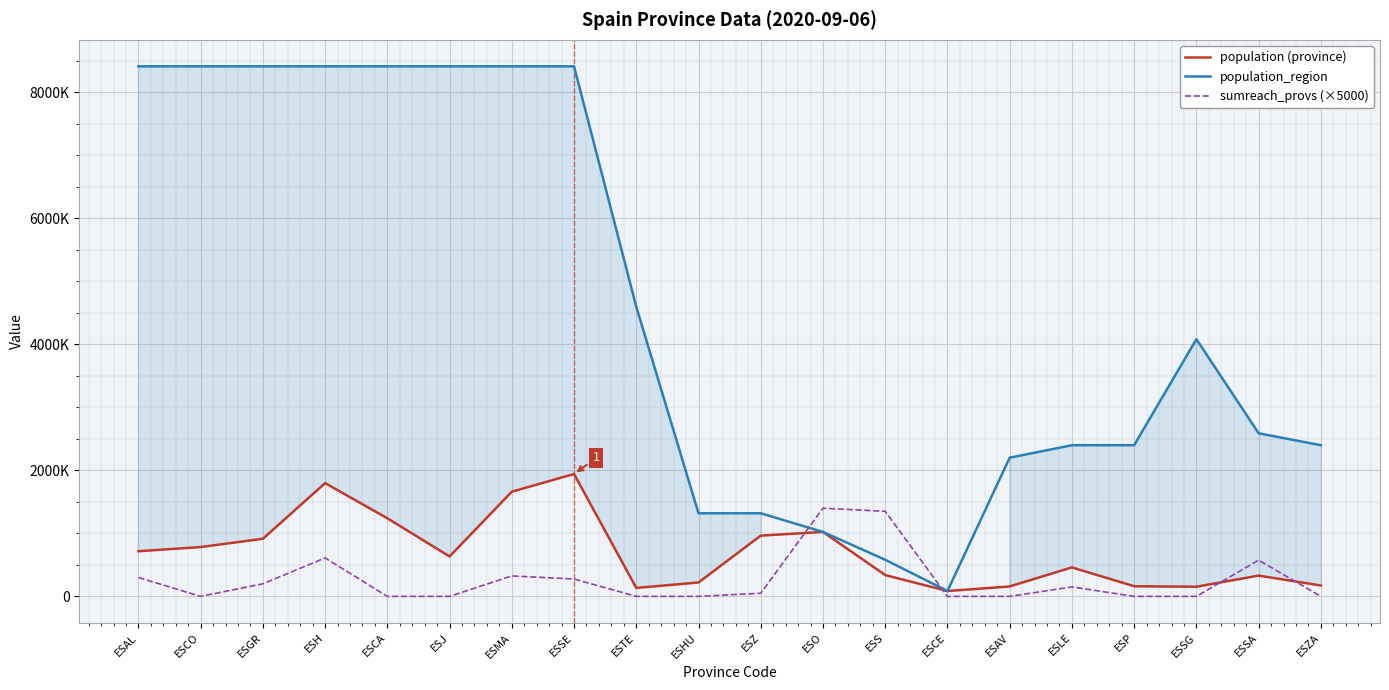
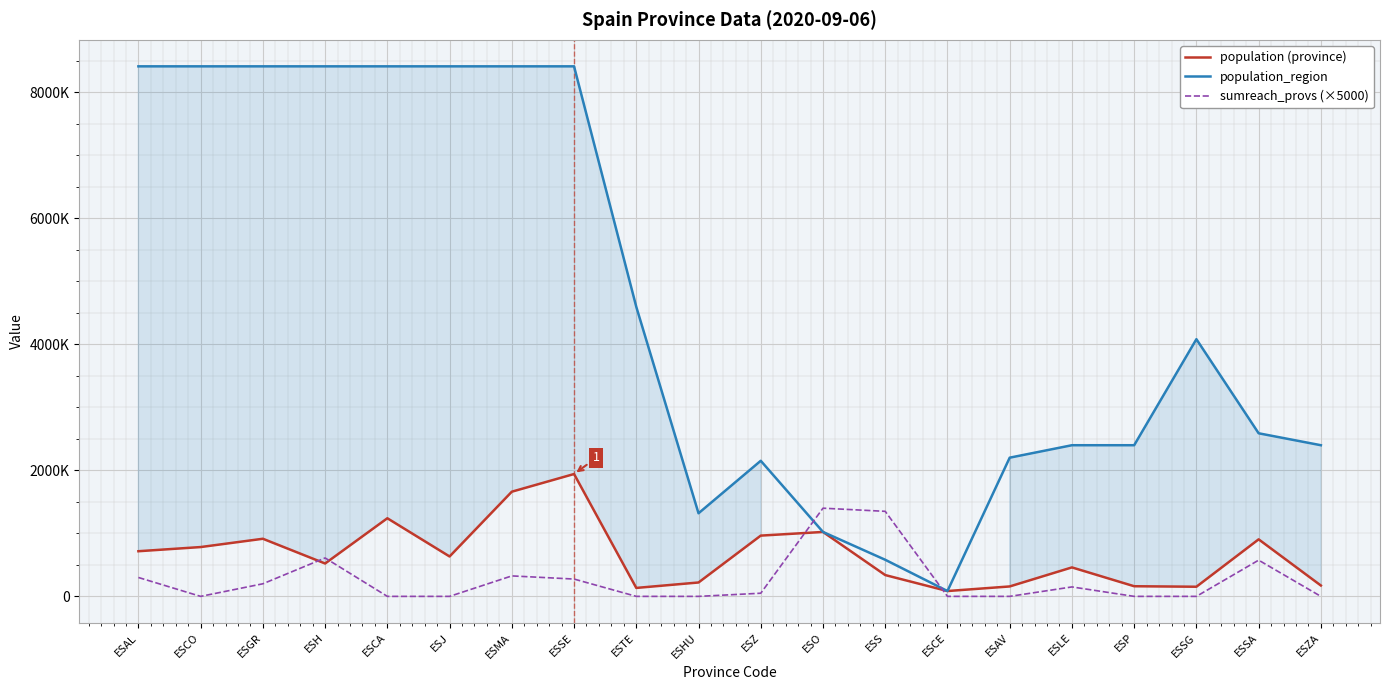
  {
    "population (province)": {
      "ESAL": 700000,
      "ESCO": 800000,
      "ESGR": 900000,
-     "ESH": 1800000,
+     "ESH": 500000,
      "ESCA": 1200000,
      "ESJ": 600000,
      "ESMA": 1700000,
      "ESTE": 100000,
      "ESHU": 200000,
      "ESZ": 1000000,
      "ESS": 300000,
      "ESAV": 200000,
      "ESLE": 500000,
      "ESP": 200000,
      "ESSG": 200000,
-     "ESSA": 300000,
+     "ESSA": 900000,
      "ESZA": 200000
    },
    "population_region": {
      "ESAL": 8400000,
      "ESCO": 8400000,
      "ESGR": 8400000,
      "ESH": 8400000,
      "ESCA": 8400000,
      "ESJ": 8400000,
      "ESMA": 8400000,
      "ESSE": 8400000,
      "ESTE": 4600000,
      "ESHU": 1300000,
-     "ESZ": 1300000,
+     "ESZ": 2200000,
      "ESS": 600000,
      "ESAV": 2200000,
      "ESLE": 2400000,
      "ESP": 2400000,
      "ESSG": 4100000,
      "ESSA": 2600000,
      "ESZA": 2400000
    },
    "sumreach_provs (×5000)": {
      "ESAL": 300000,
      "ESCO": 0,
      "ESGR": 200000,
      "ESH": 600000,
      "ESCA": 0,
      "ESJ": 0,
      "ESMA": 300000,
      "ESSE": 300000,
      "ESTE": 0,
      "ESHU": 0,
      "ESZ": 100000,
      "ESO": 1400000,
      "ESS": 1400000,
      "ESCE": 0,
      "ESAV": 0,
      "ESLE": 200000,
      "ESP": 0,
      "ESSG": 0,
      "ESSA": 600000,
      "ESZA": 0
    }
  }
